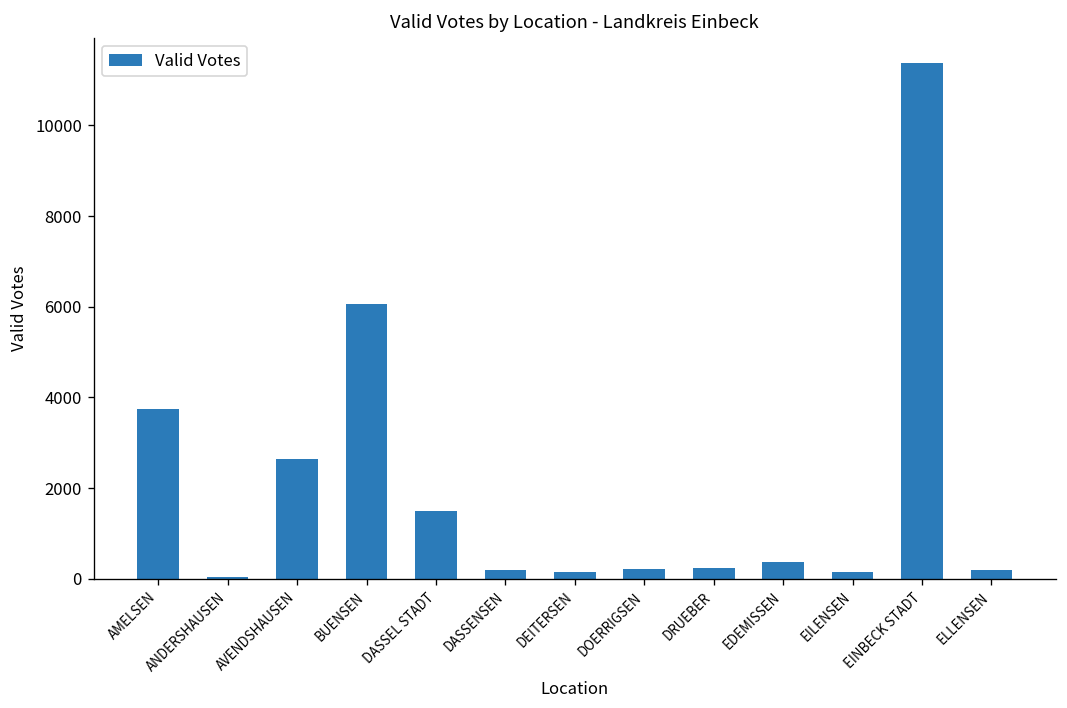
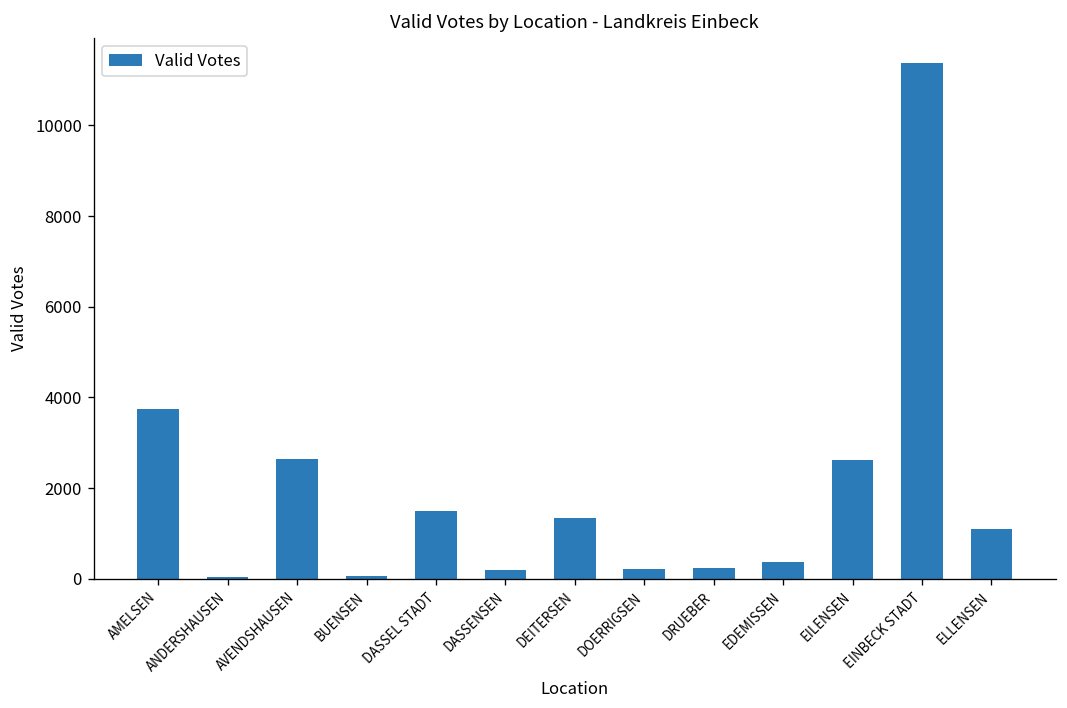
  {
    "AMELSEN": 3800,
    "AVENDSHAUSEN": 2700,
-   "BUENSEN": 6100,
+   "BUENSEN": 100,
    "DASSEL STADT": 1500,
    "DASSENSEN": 200,
-   "DEITERSEN": 100,
+   "DEITERSEN": 1300,
    "DOERRIGSEN": 200,
    "DRUEBER": 200,
    "EDEMISSEN": 400,
-   "EILENSEN": 100,
+   "EILENSEN": 2600,
    "EINBECK STADT": 11400,
-   "ELLENSEN": 200
+   "ELLENSEN": 1100
  }
